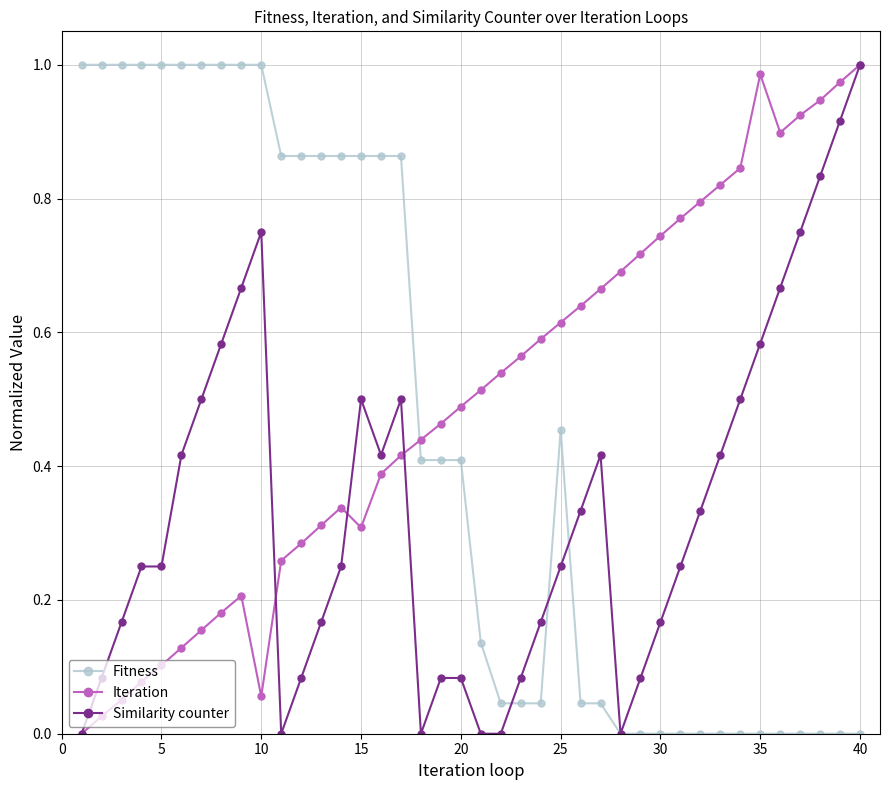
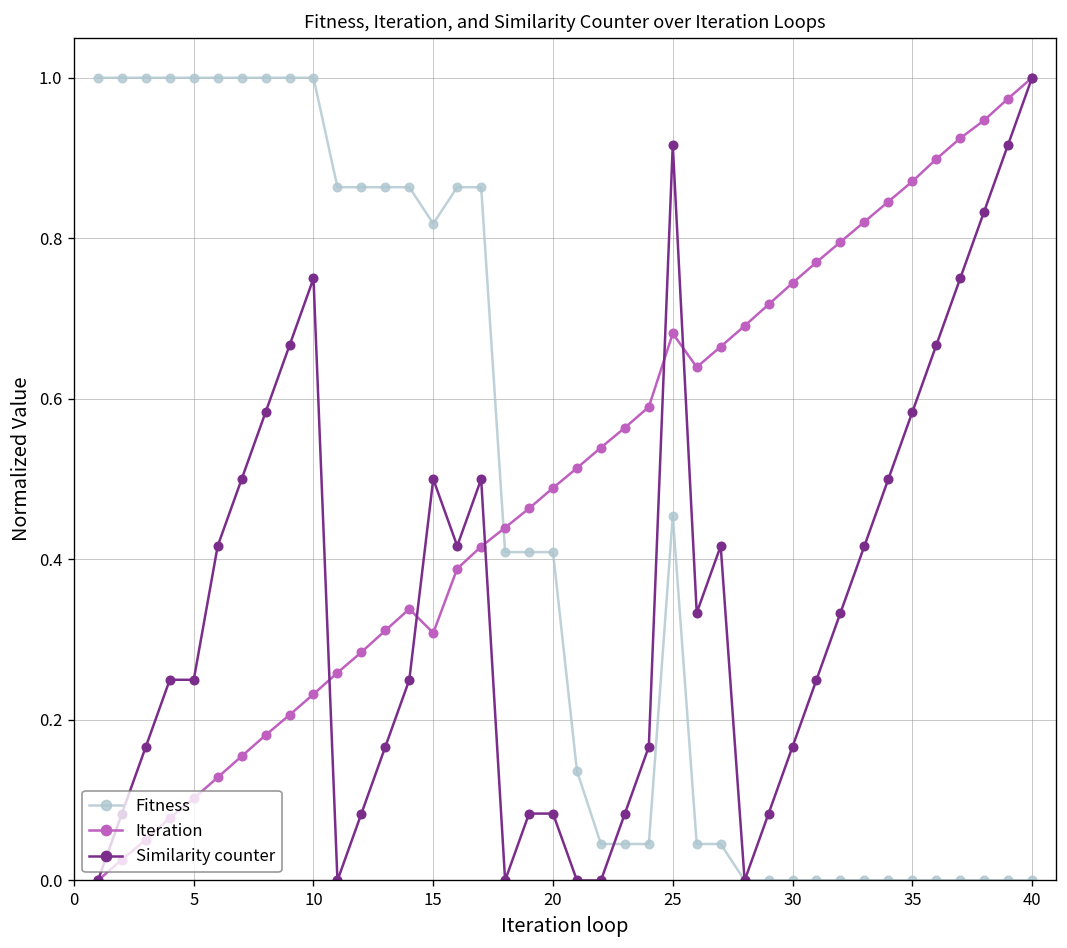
  {
    "Fitness": {
      "5": 1.00,
      "10": 1.00,
-     "15": 0.86,
+     "15": 0.82,
      "20": 0.41,
      "25": 0.45,
      "30": 0.00,
      "35": 0.00,
      "40": 0.00
    },
    "Iteration": {
-     "10": 0.06,
+     "10": 0.23,
      "15": 0.31,
      "20": 0.49,
-     "25": 0.61,
+     "25": 0.68,
      "30": 0.74,
-     "35": 0.99
+     "35": 0.87
    },
    "Similarity counter": {
      "5": 0.25,
      "10": 0.75,
      "15": 0.50,
      "20": 0.08,
-     "25": 0.25,
+     "25": 0.92,
      "30": 0.17,
      "35": 0.58
    }
  }
